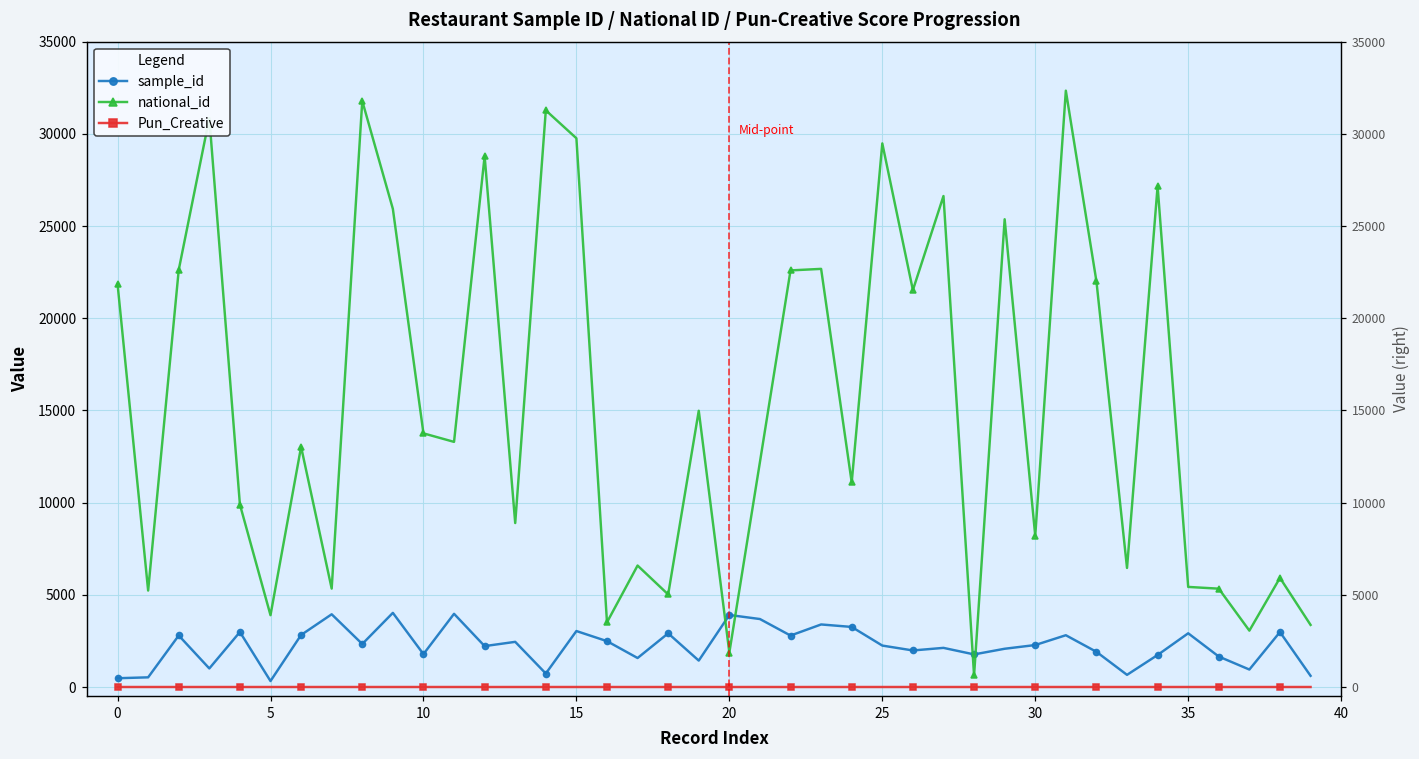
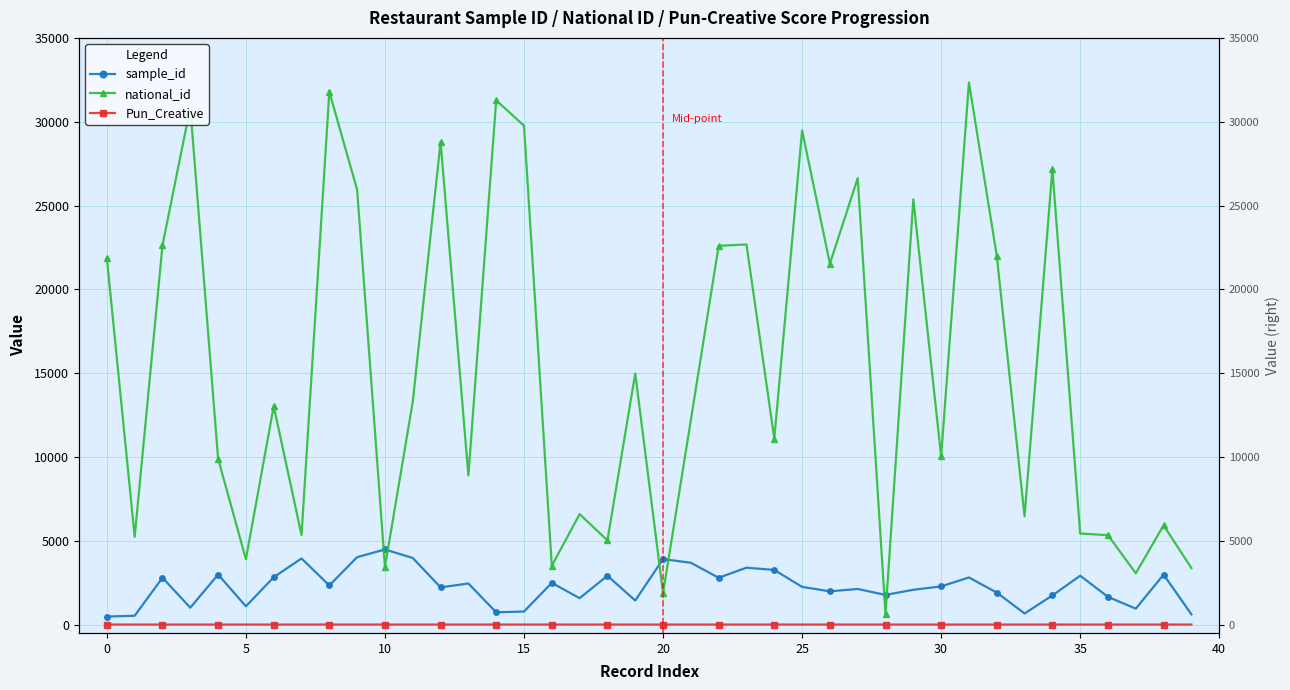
  {
    "sample_id": {
      "0": 500,
-     "5": 300,
-     "10": 1800,
-     "15": 3000,
+     "5": 1100,
+     "10": 4500,
+     "15": 800,
      "20": 3900,
      "25": 2200,
      "30": 2300,
      "35": 2900
    },
    "national_id": {
      "0": 21900,
      "5": 3900,
-     "10": 13800,
+     "10": 3400,
      "15": 29800,
      "20": 1900,
      "25": 29500,
-     "30": 8200,
+     "30": 10000,
      "35": 5400
    },
    "Pun_Creative": {
      "0": 0,
      "5": 0,
      "10": 0,
      "15": 0,
      "20": 0,
      "25": 0,
      "30": 0,
      "35": 0
    }
  }
